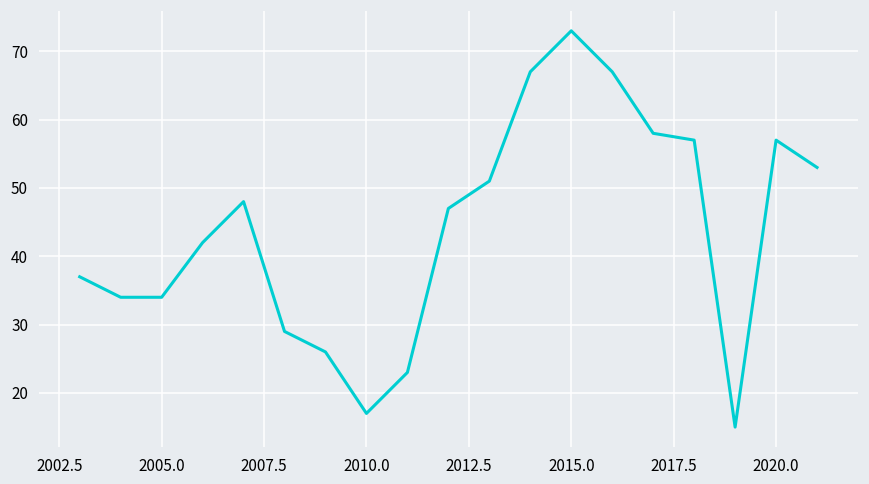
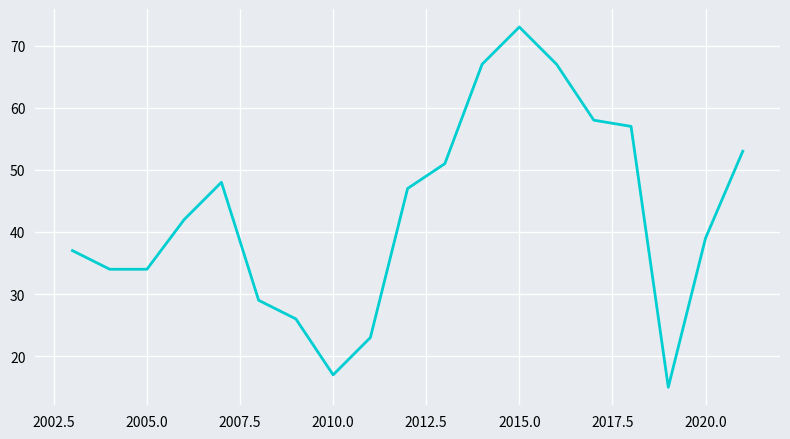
  {
    "2005.0": 34,
    "2010.0": 17,
    "2015.0": 73,
-   "2020.0": 57
+   "2020.0": 39
  }
